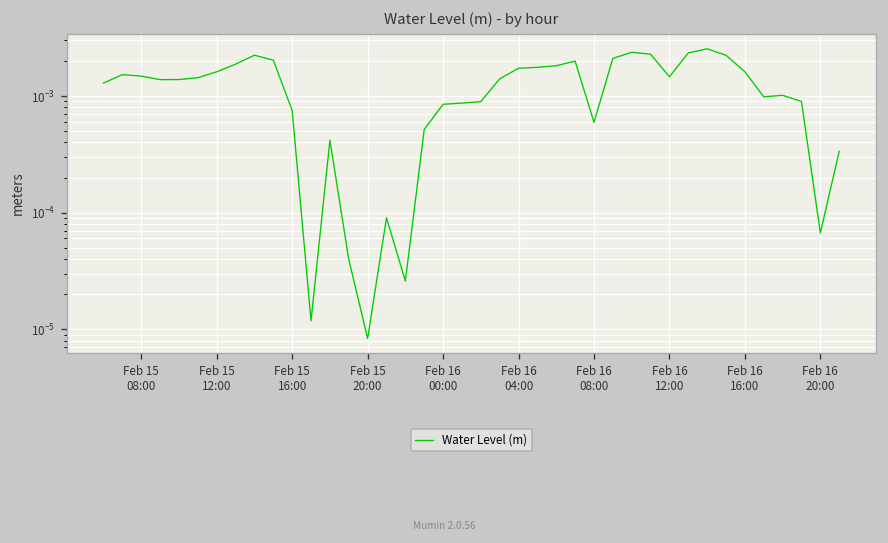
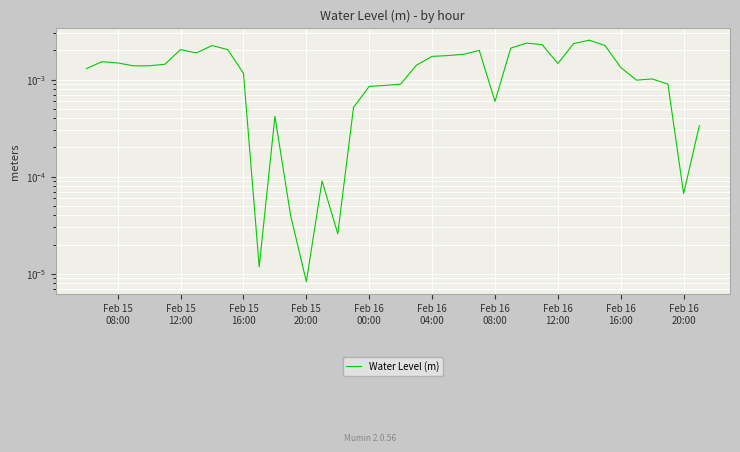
  {
    "Feb 15 08:00": 0.0015,
-   "Feb 15 12:00": 0.0016,
-   "Feb 15 16:00": 0.0008,
+   "Feb 15 12:00": 0.0020,
+   "Feb 15 16:00": 0.0012,
    "Feb 15 20:00": 0.000008,
    "Feb 16 00:00": 0.0008,
    "Feb 16 04:00": 0.0017,
    "Feb 16 08:00": 0.0006,
    "Feb 16 12:00": 0.0015,
-   "Feb 16 16:00": 0.0016,
+   "Feb 16 16:00": 0.0013,
    "Feb 16 20:00": 0.00007
  }
